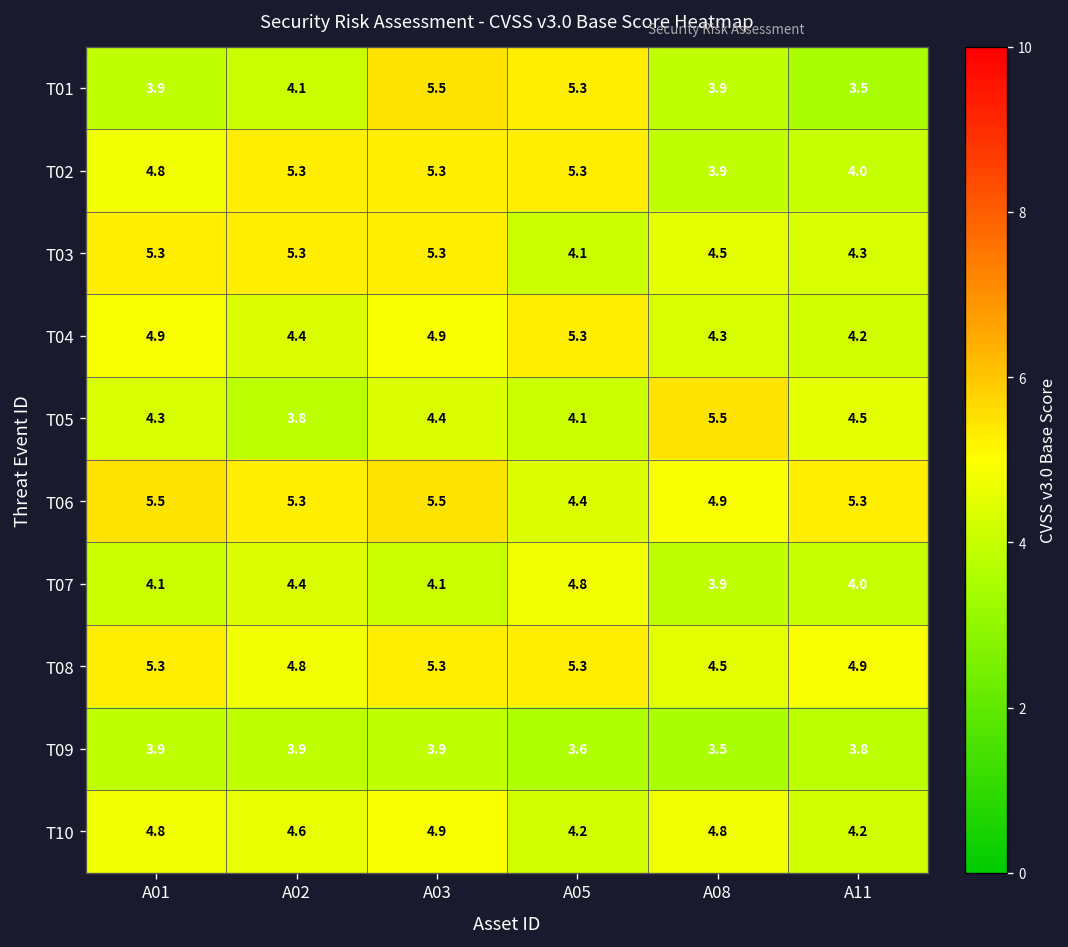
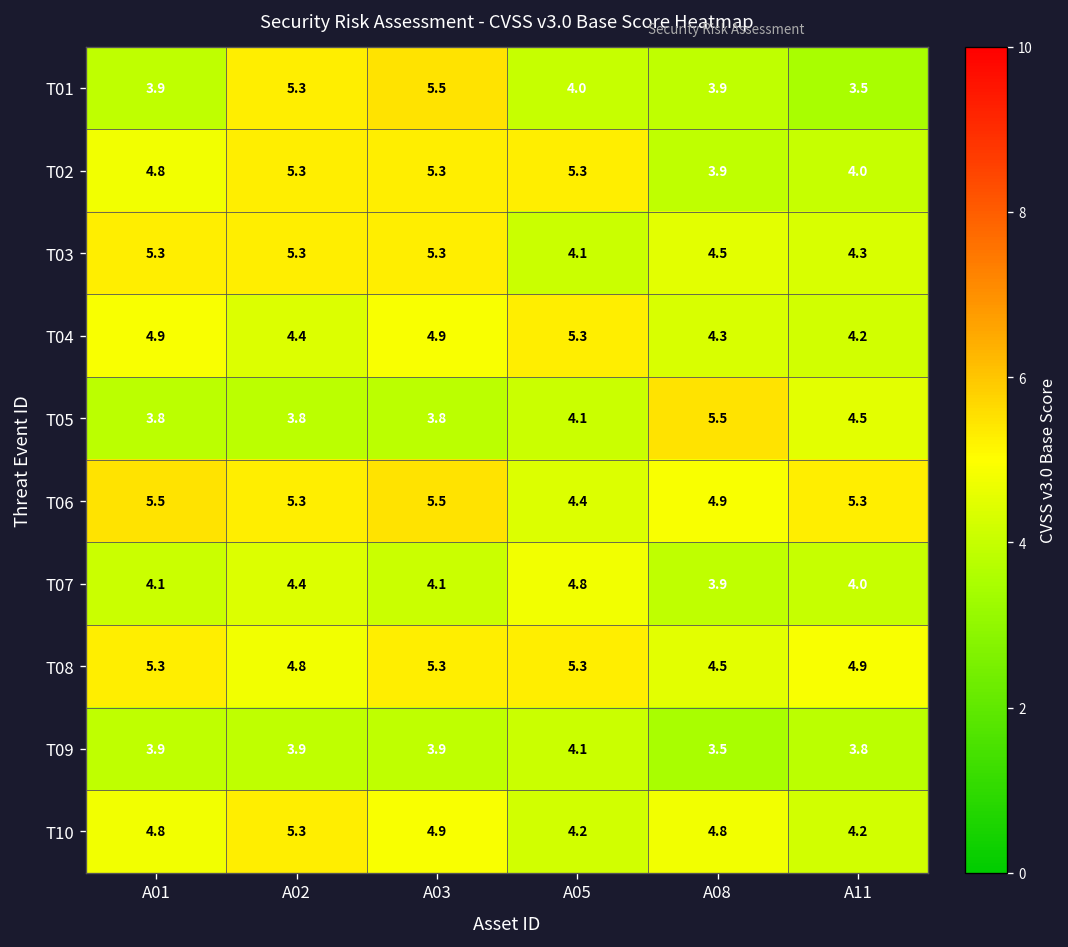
  {
    "T01": {
      "A01": 3.9,
-     "A02": 4.1,
+     "A02": 5.3,
      "A03": 5.5,
-     "A05": 5.3,
+     "A05": 4.0,
      "A08": 3.9,
      "A11": 3.5
    },
    "T02": {
      "A01": 4.8,
      "A02": 5.3,
      "A03": 5.3,
      "A05": 5.3,
      "A08": 3.9,
      "A11": 4.0
    },
    "T03": {
      "A01": 5.3,
      "A02": 5.3,
      "A03": 5.3,
      "A05": 4.1,
      "A08": 4.5,
      "A11": 4.3
    },
    "T04": {
      "A01": 4.9,
      "A02": 4.4,
      "A03": 4.9,
      "A05": 5.3,
      "A08": 4.3,
      "A11": 4.2
    },
    "T05": {
-     "A01": 4.3,
+     "A01": 3.8,
      "A02": 3.8,
-     "A03": 4.4,
+     "A03": 3.8,
      "A05": 4.1,
      "A08": 5.5,
      "A11": 4.5
    },
    "T06": {
      "A01": 5.5,
      "A02": 5.3,
      "A03": 5.5,
      "A05": 4.4,
      "A08": 4.9,
      "A11": 5.3
    },
    "T07": {
      "A01": 4.1,
      "A02": 4.4,
      "A03": 4.1,
      "A05": 4.8,
      "A08": 3.9,
      "A11": 4.0
    },
    "T08": {
      "A01": 5.3,
      "A02": 4.8,
      "A03": 5.3,
      "A05": 5.3,
      "A08": 4.5,
      "A11": 4.9
    },
    "T09": {
      "A01": 3.9,
      "A02": 3.9,
      "A03": 3.9,
-     "A05": 3.6,
+     "A05": 4.1,
      "A08": 3.5,
      "A11": 3.8
    },
    "T10": {
      "A01": 4.8,
-     "A02": 4.6,
+     "A02": 5.3,
      "A03": 4.9,
      "A05": 4.2,
      "A08": 4.8,
      "A11": 4.2
    }
  }
